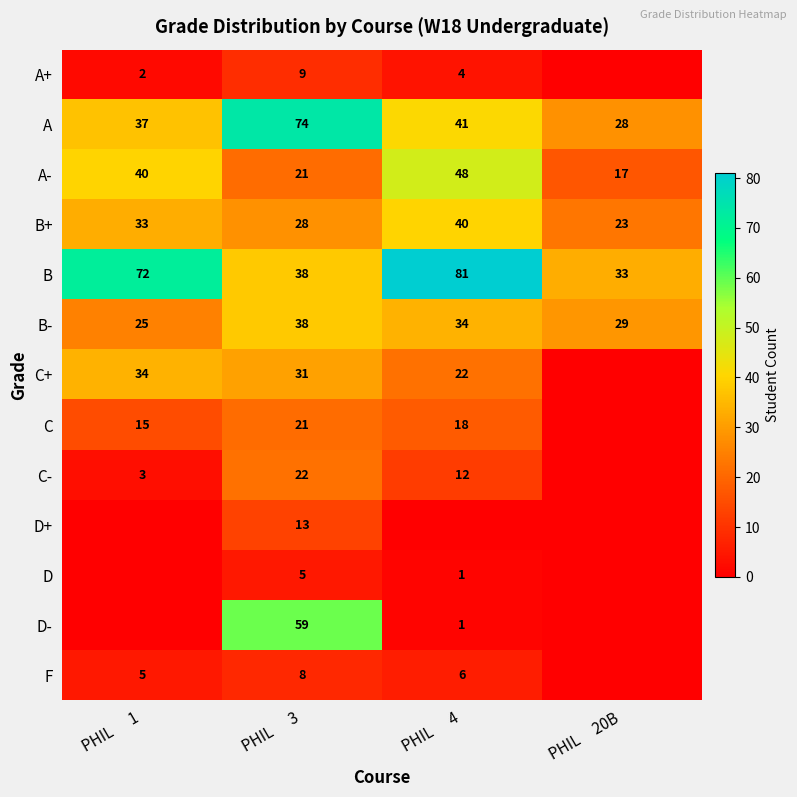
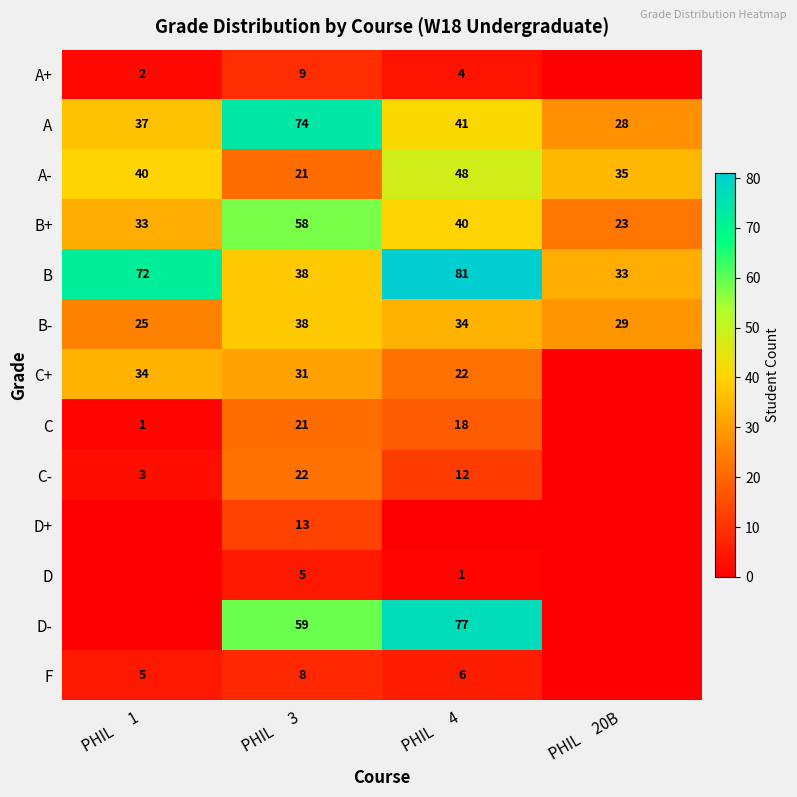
  {
    "A+": {
      "PHIL 1": 2,
      "PHIL 3": 9,
      "PHIL 4": 4
    },
    "A": {
      "PHIL 1": 37,
      "PHIL 3": 74,
      "PHIL 4": 41,
      "PHIL 20B": 28
    },
    "A-": {
      "PHIL 1": 40,
      "PHIL 3": 21,
      "PHIL 4": 48,
-     "PHIL 20B": 17
+     "PHIL 20B": 35
    },
    "B+": {
      "PHIL 1": 33,
-     "PHIL 3": 28,
+     "PHIL 3": 58,
      "PHIL 4": 40,
      "PHIL 20B": 23
    },
    "B": {
      "PHIL 1": 72,
      "PHIL 3": 38,
      "PHIL 4": 81,
      "PHIL 20B": 33
    },
    "B-": {
      "PHIL 1": 25,
      "PHIL 3": 38,
      "PHIL 4": 34,
      "PHIL 20B": 29
    },
    "C+": {
      "PHIL 1": 34,
      "PHIL 3": 31,
      "PHIL 4": 22
    },
    "C": {
-     "PHIL 1": 15,
+     "PHIL 1": 1,
      "PHIL 3": 21,
      "PHIL 4": 18
    },
    "C-": {
      "PHIL 1": 3,
      "PHIL 3": 22,
      "PHIL 4": 12
    },
    "D+": {
      "PHIL 3": 13
    },
    "D": {
      "PHIL 3": 5,
      "PHIL 4": 1
    },
    "D-": {
      "PHIL 3": 59,
-     "PHIL 4": 1
+     "PHIL 4": 77
    },
    "F": {
      "PHIL 1": 5,
      "PHIL 3": 8,
      "PHIL 4": 6
    }
  }
